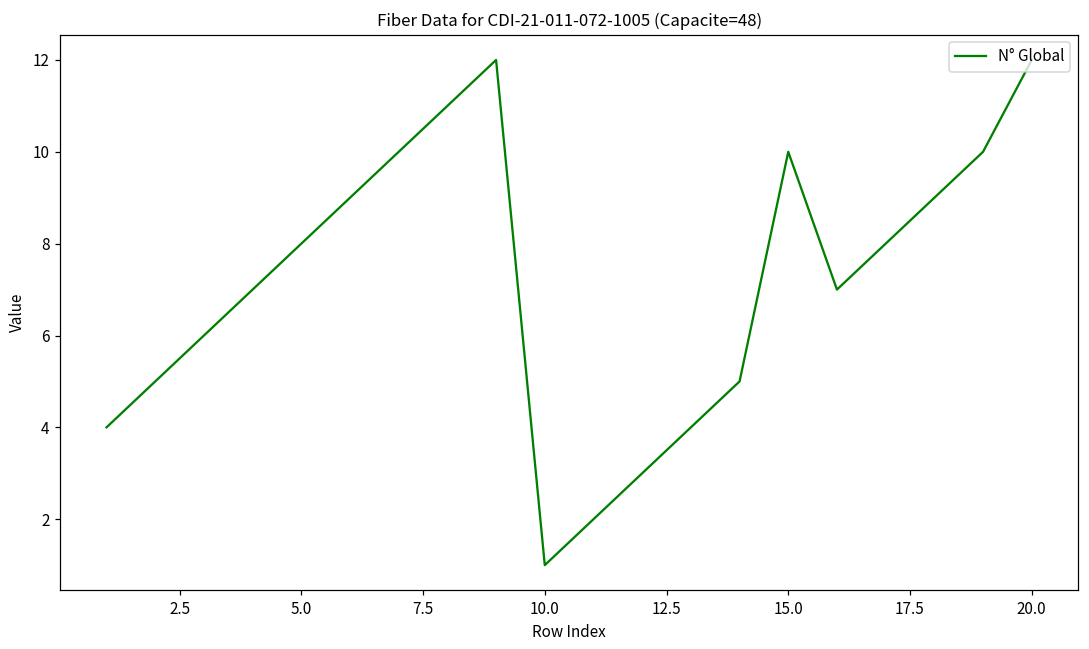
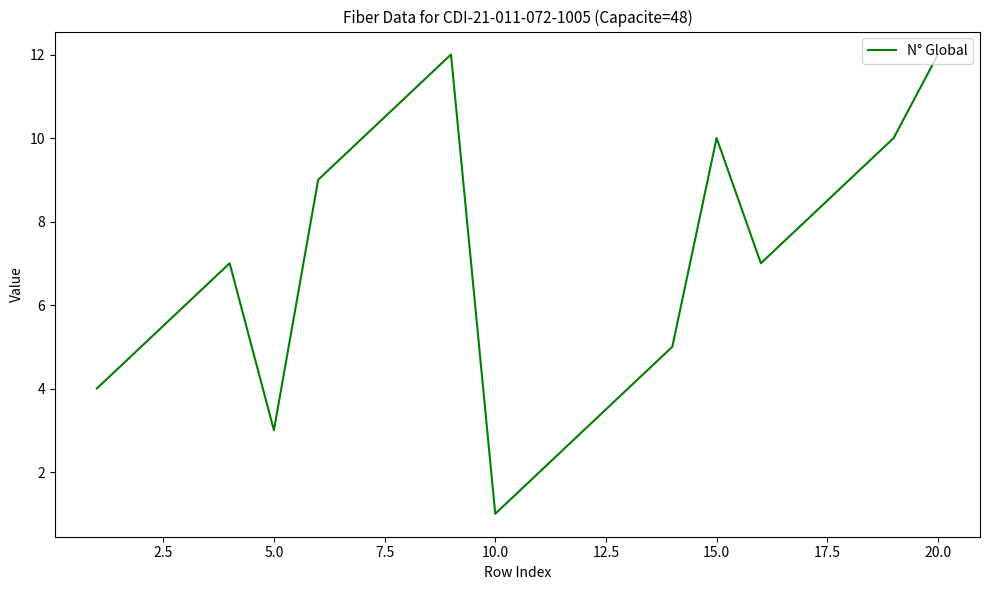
  {
-   "5.0": 8,
+   "5.0": 3,
    "10.0": 1,
    "15.0": 10
  }
